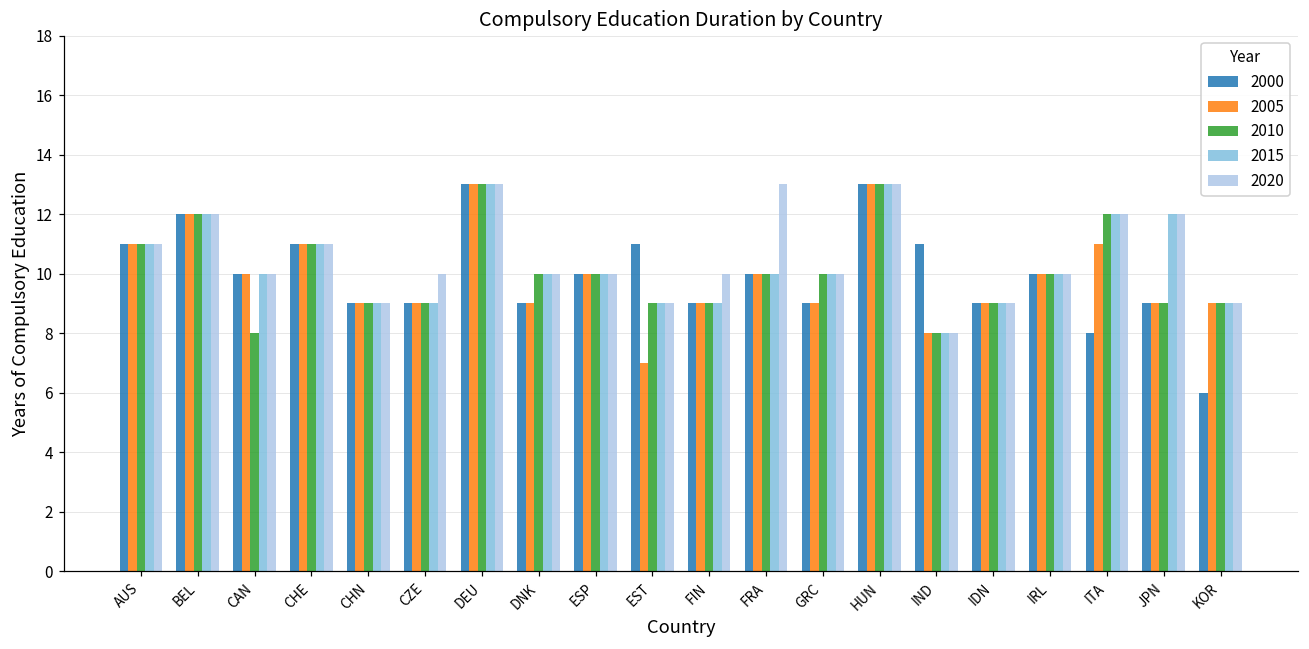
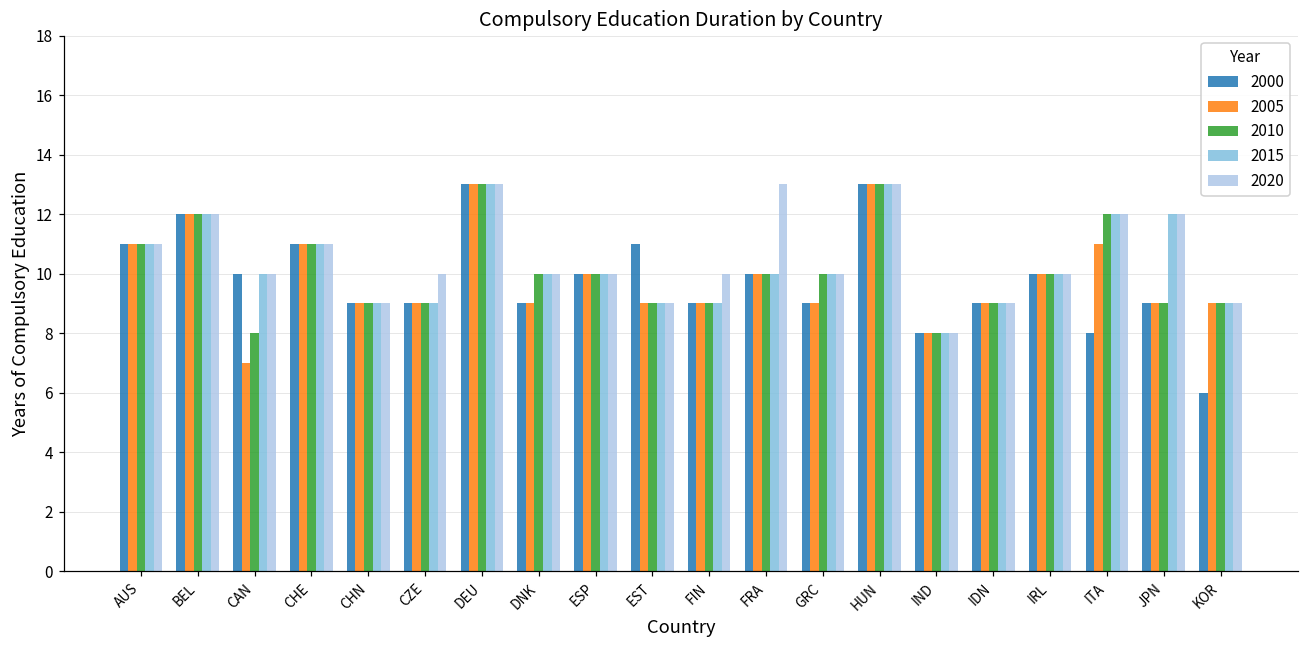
  {
    "2000": {
      "AUS": 11,
      "BEL": 12,
      "CAN": 10,
      "CHE": 11,
      "CHN": 9,
      "CZE": 9,
      "DEU": 13,
      "DNK": 9,
      "ESP": 10,
      "EST": 11,
      "FIN": 9,
      "FRA": 10,
      "GRC": 9,
      "HUN": 13,
-     "IND": 11,
+     "IND": 8,
      "IDN": 9,
      "IRL": 10,
      "ITA": 8,
      "JPN": 9,
      "KOR": 6
    },
    "2005": {
      "AUS": 11,
      "BEL": 12,
-     "CAN": 10,
+     "CAN": 7,
      "CHE": 11,
      "CHN": 9,
      "CZE": 9,
      "DEU": 13,
      "DNK": 9,
      "ESP": 10,
-     "EST": 7,
+     "EST": 9,
      "FIN": 9,
      "FRA": 10,
      "GRC": 9,
      "HUN": 13,
      "IND": 8,
      "IDN": 9,
      "IRL": 10,
      "ITA": 11,
      "JPN": 9,
      "KOR": 9
    },
    "2010": {
      "AUS": 11,
      "BEL": 12,
      "CAN": 8,
      "CHE": 11,
      "CHN": 9,
      "CZE": 9,
      "DEU": 13,
      "DNK": 10,
      "ESP": 10,
      "EST": 9,
      "FIN": 9,
      "FRA": 10,
      "GRC": 10,
      "HUN": 13,
      "IND": 8,
      "IDN": 9,
      "IRL": 10,
      "ITA": 12,
      "JPN": 9,
      "KOR": 9
    }
  }
